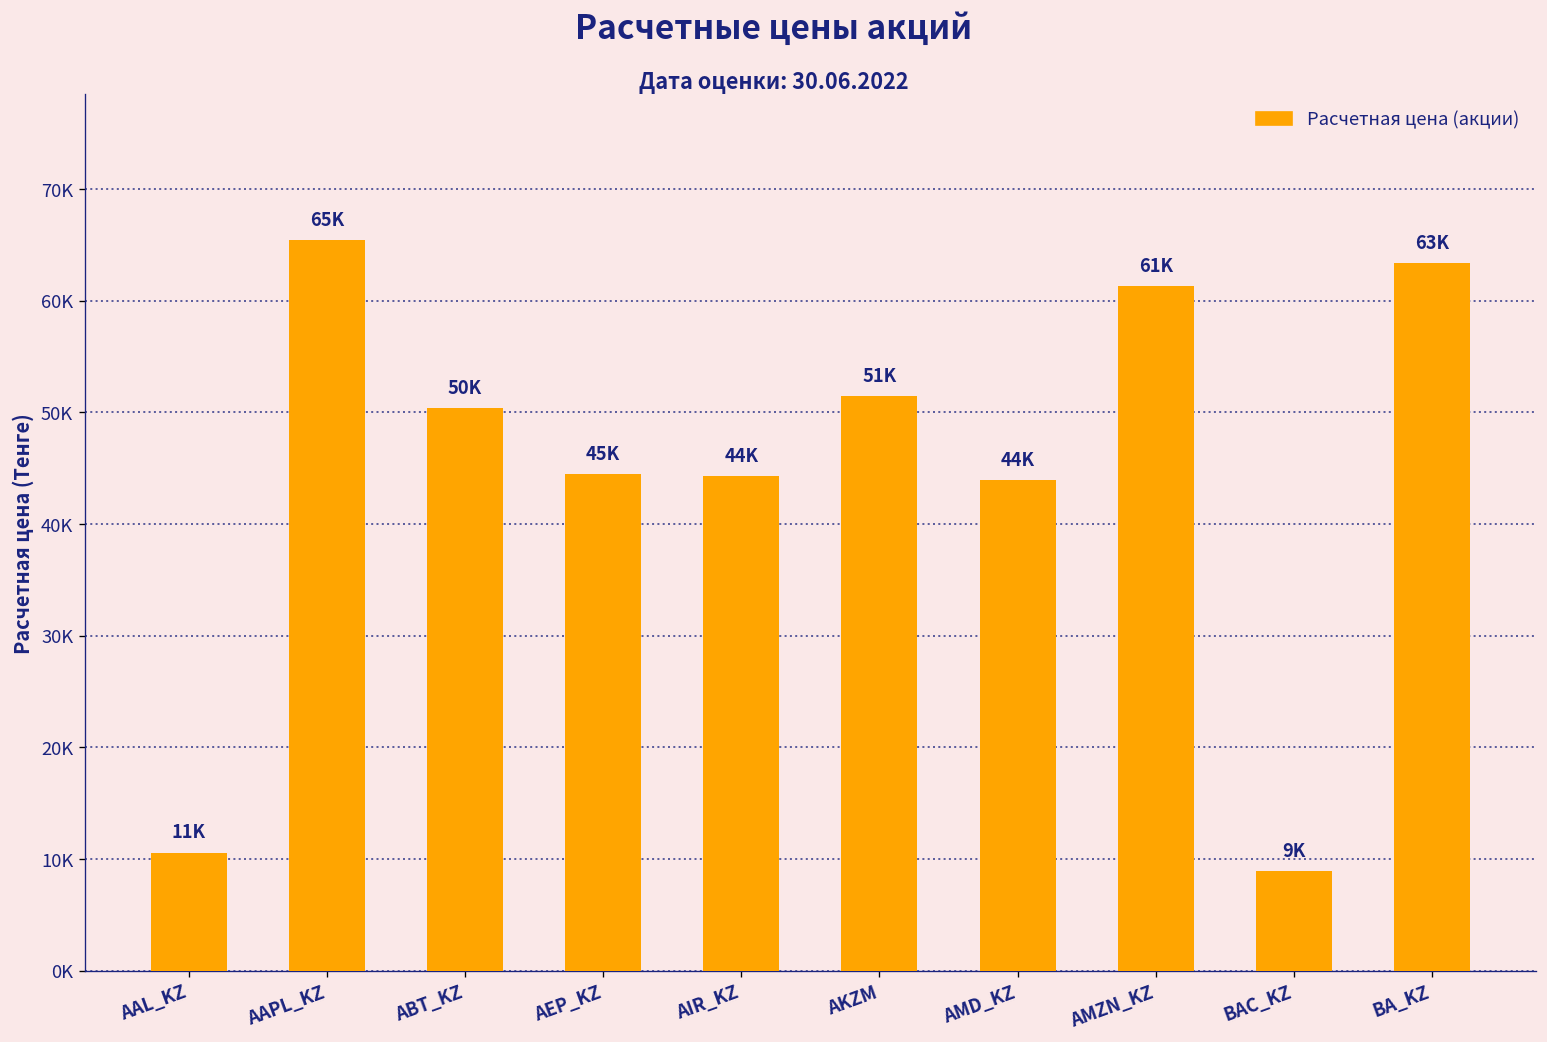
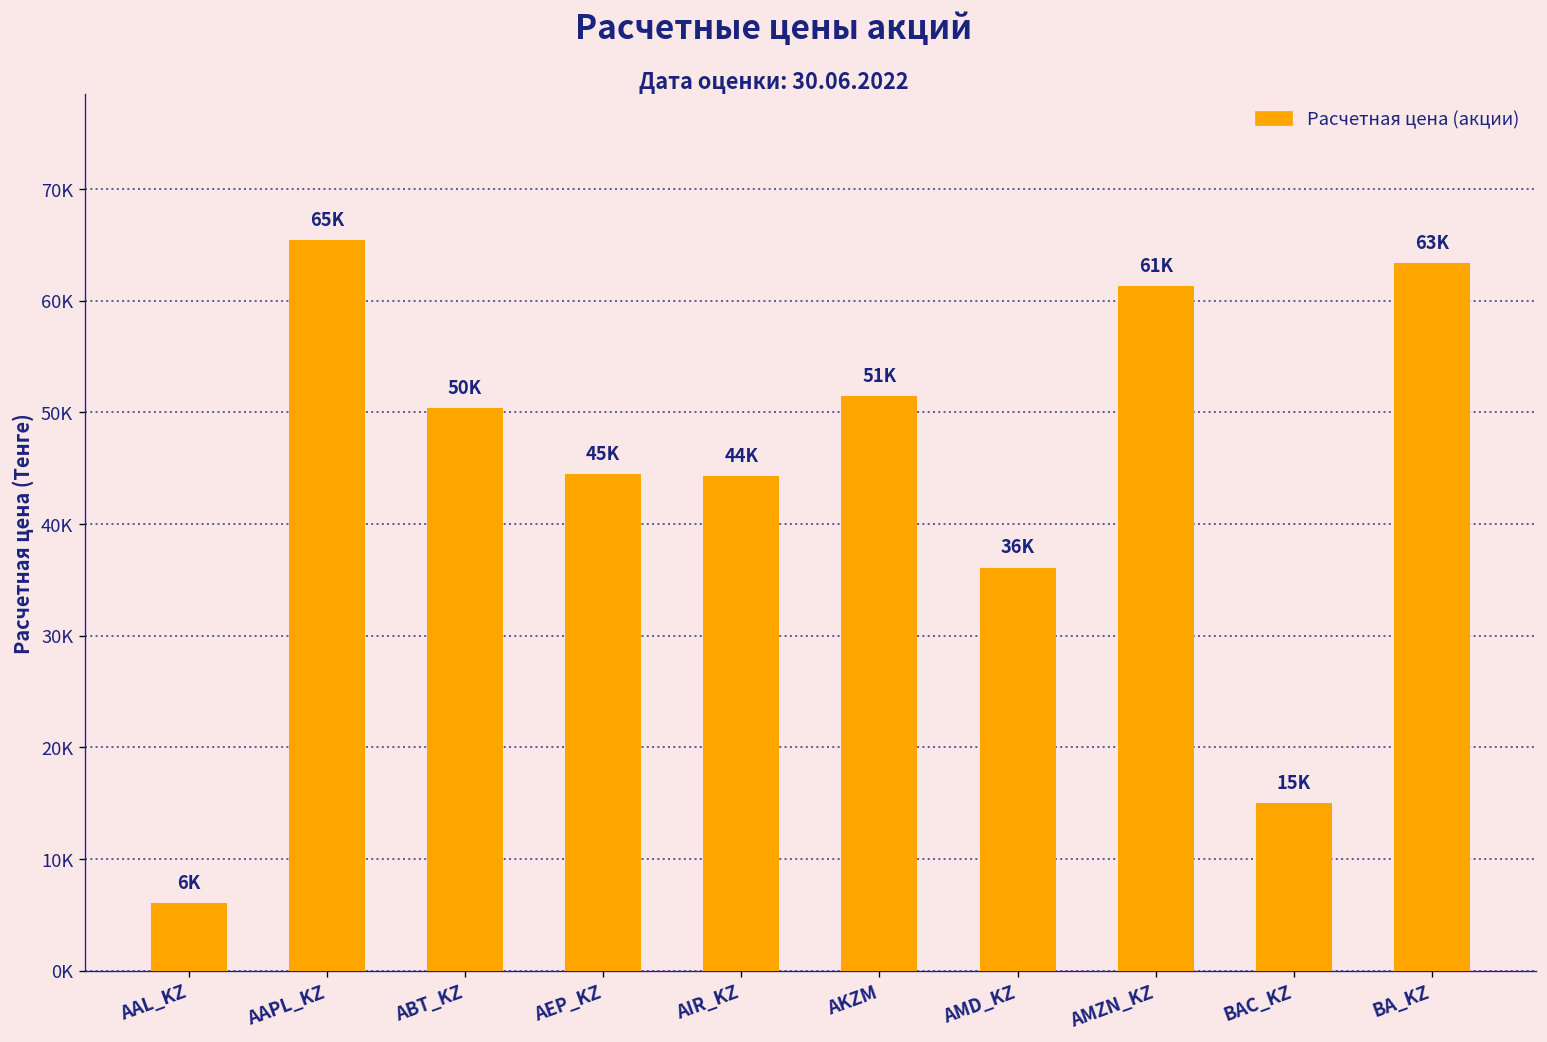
  {
-   "AAL_KZ": "11K",
+   "AAL_KZ": "6K",
    "AAPL_KZ": "65K",
    "ABT_KZ": "50K",
    "AEP_KZ": "45K",
    "AIR_KZ": "44K",
    "AKZM": "51K",
-   "AMD_KZ": "44K",
+   "AMD_KZ": "36K",
    "AMZN_KZ": "61K",
-   "BAC_KZ": "9K",
+   "BAC_KZ": "15K",
    "BA_KZ": "63K"
  }
